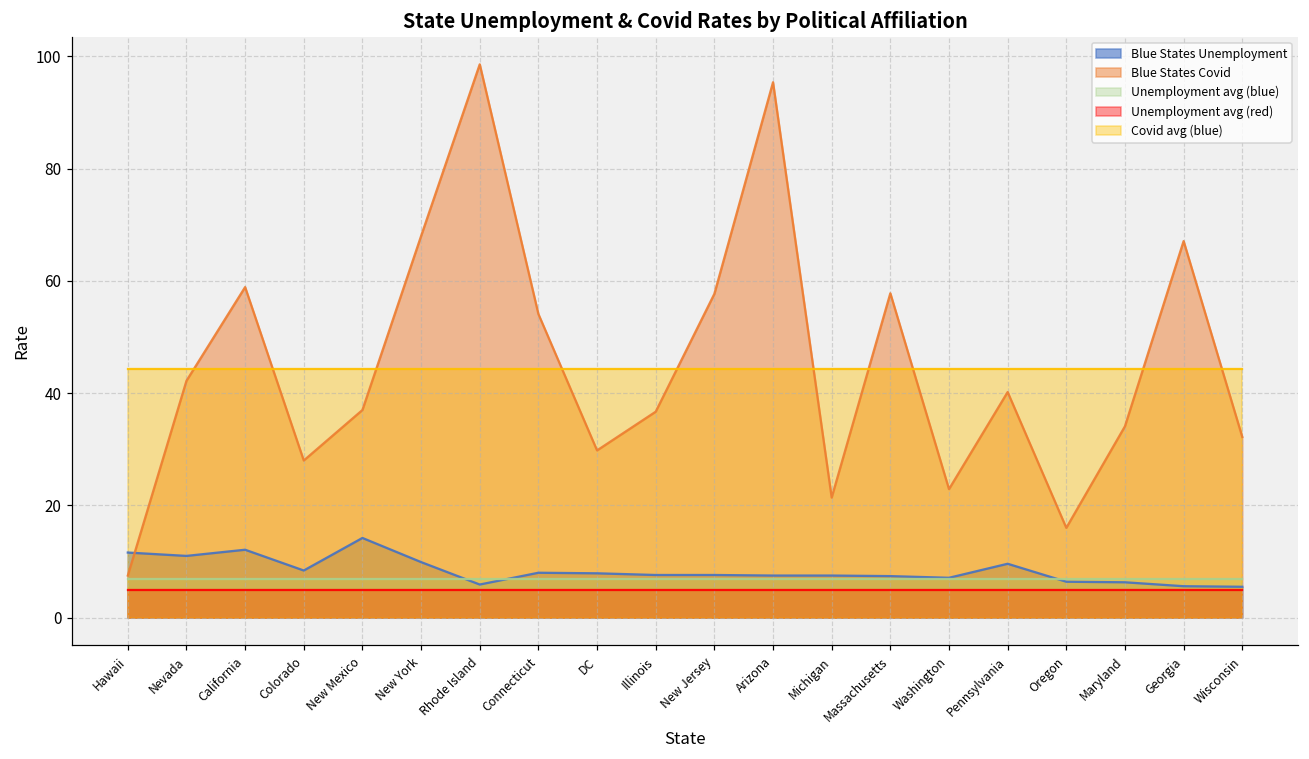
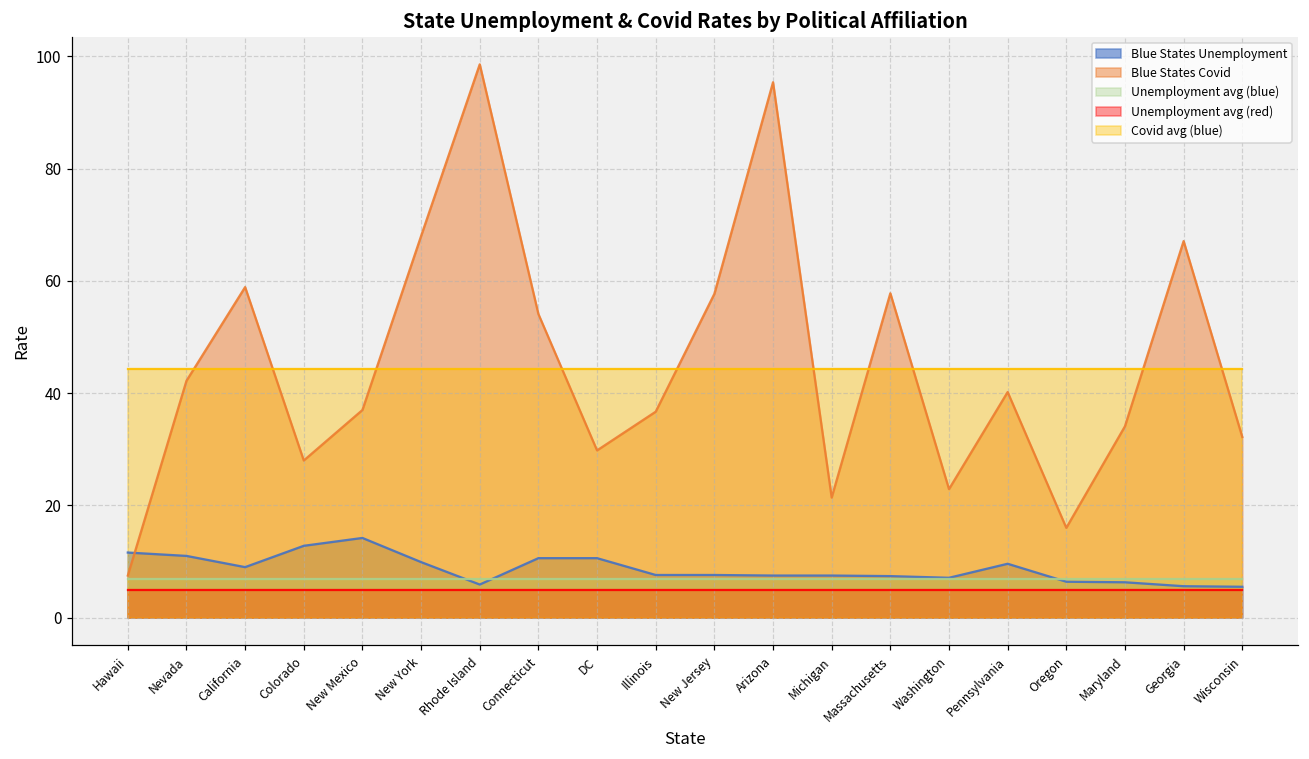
  {
    "Blue States Unemployment": {
      "Hawaii": 12,
      "Nevada": 11,
-     "California": 12,
-     "Colorado": 8,
+     "California": 9,
+     "Colorado": 13,
      "New Mexico": 14,
      "New York": 10,
      "Rhode Island": 6,
-     "Connecticut": 8,
-     "DC": 8,
+     "Connecticut": 11,
+     "DC": 11,
      "Illinois": 8,
      "New Jersey": 8,
      "Arizona": 8,
      "Michigan": 8,
      "Massachusetts": 7,
      "Pennsylvania": 10,
      "Maryland": 6,
      "Georgia": 6
    },
    "Unemployment avg (blue)": {
      "Hawaii": 7,
      "Nevada": 7,
      "California": 7,
      "Colorado": 7,
      "New Mexico": 7,
      "New York": 7,
      "Rhode Island": 7,
      "Connecticut": 7,
      "DC": 7,
      "Illinois": 7,
      "New Jersey": 7,
      "Arizona": 7,
      "Michigan": 7,
      "Massachusetts": 7,
      "Pennsylvania": 7,
      "Maryland": 7,
      "Georgia": 7,
      "Wisconsin": 7
    }
  }
